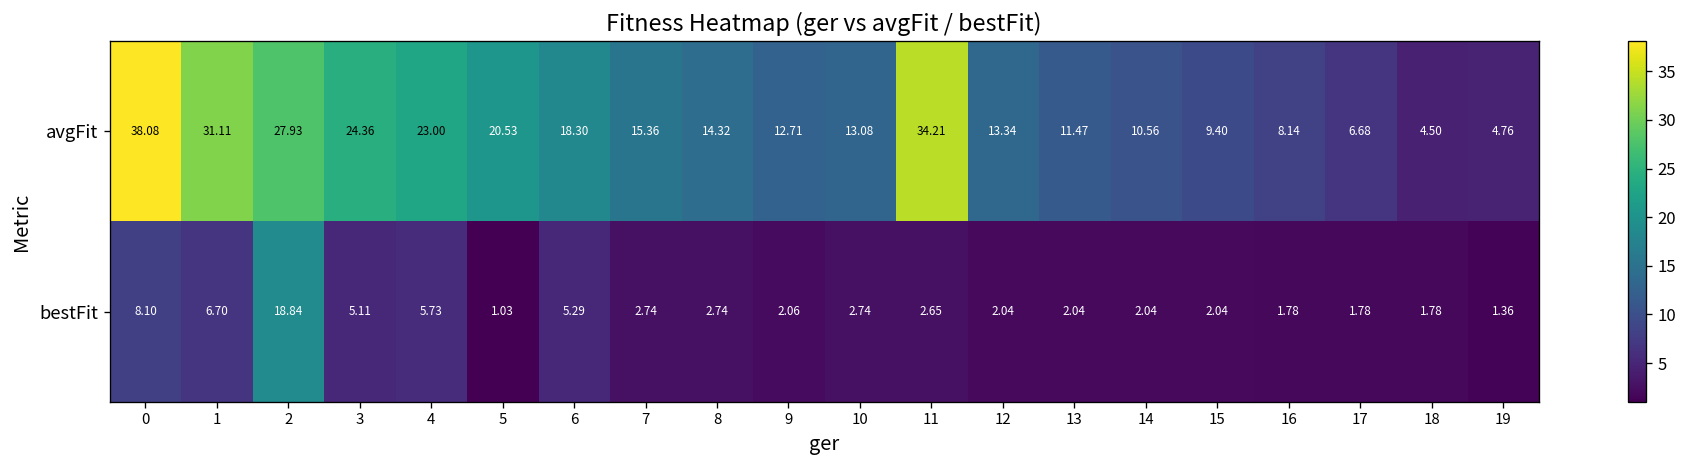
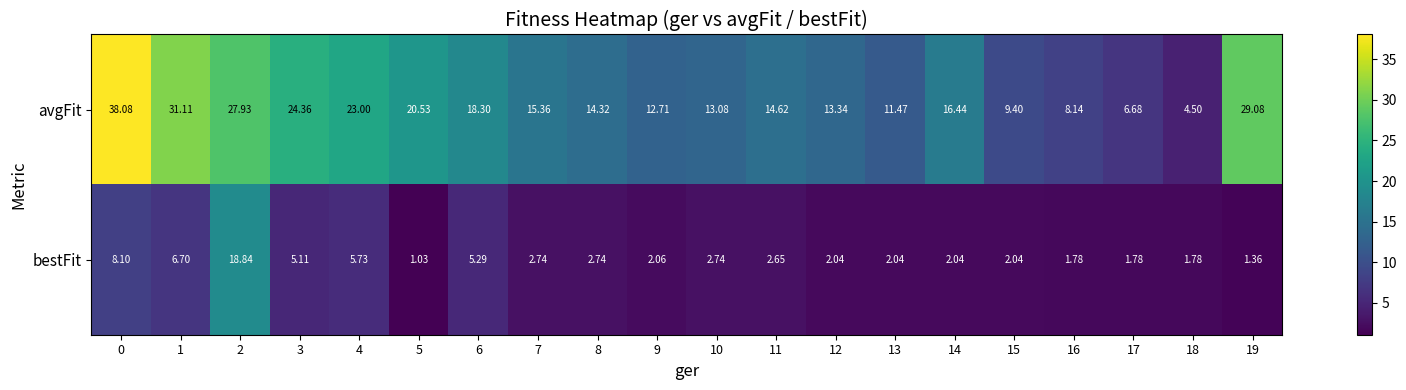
  {
    "avgFit": {
      "0": 38.08,
      "1": 31.11,
      "2": 27.93,
      "3": 24.36,
      "4": 23.00,
      "5": 20.53,
      "6": 18.30,
      "7": 15.36,
      "8": 14.32,
      "9": 12.71,
      "10": 13.08,
-     "11": 34.21,
+     "11": 14.62,
      "12": 13.34,
      "13": 11.47,
-     "14": 10.56,
+     "14": 16.44,
      "15": 9.40,
      "16": 8.14,
      "17": 6.68,
      "18": 4.50,
-     "19": 4.76
+     "19": 29.08
    },
    "bestFit": {
      "0": 8.10,
      "1": 6.70,
      "2": 18.84,
      "3": 5.11,
      "4": 5.73,
      "5": 1.03,
      "6": 5.29,
      "7": 2.74,
      "8": 2.74,
      "9": 2.06,
      "10": 2.74,
      "11": 2.65,
      "12": 2.04,
      "13": 2.04,
      "14": 2.04,
      "15": 2.04,
      "16": 1.78,
      "17": 1.78,
      "18": 1.78,
      "19": 1.36
    }
  }
